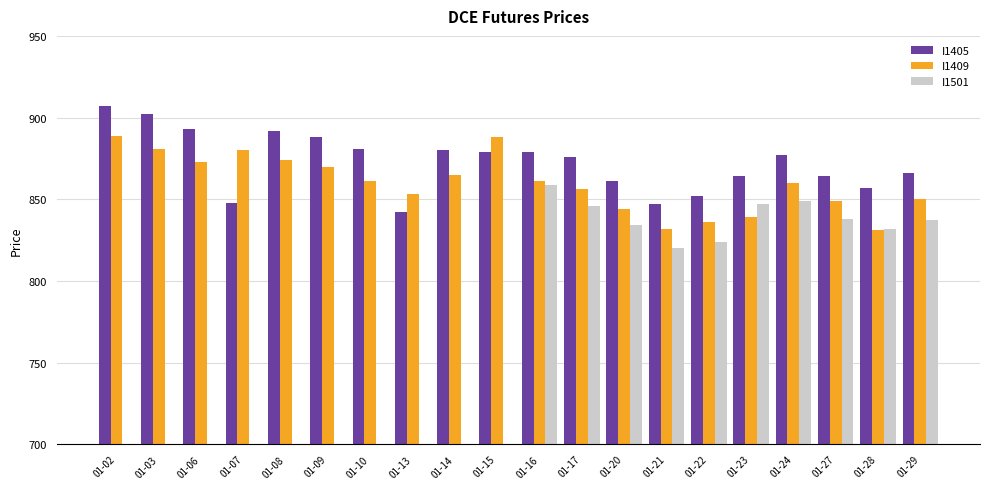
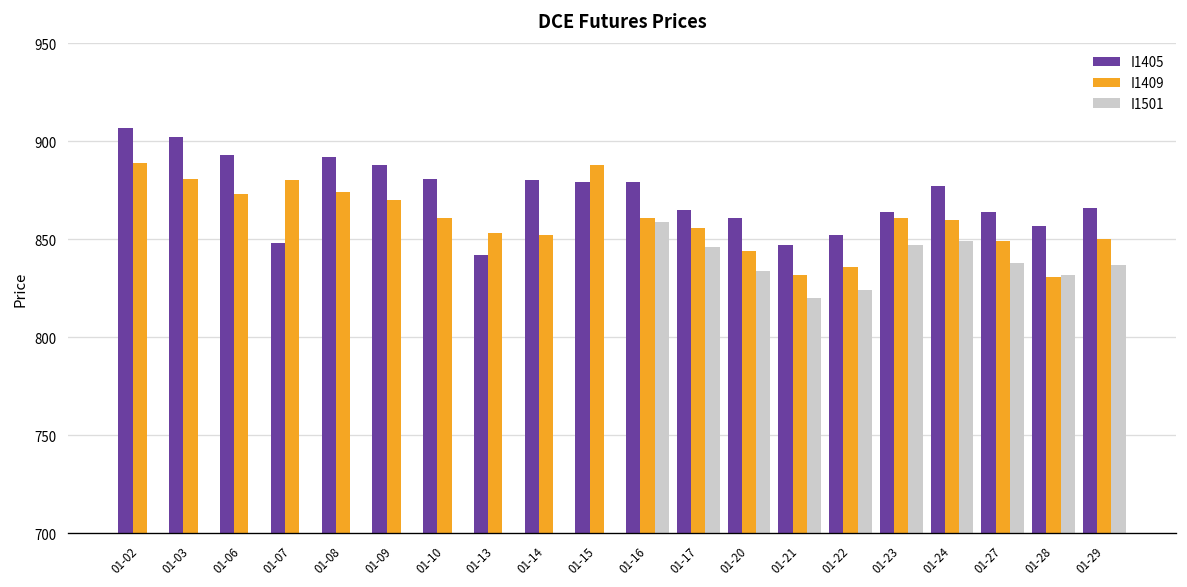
  {
    "I1405": {
      "01-02": 907,
      "01-03": 902,
      "01-06": 893,
      "01-07": 848,
      "01-08": 892,
      "01-09": 888,
      "01-10": 881,
      "01-13": 842,
      "01-14": 880,
      "01-15": 879,
      "01-16": 879,
-     "01-17": 876,
+     "01-17": 865,
      "01-20": 861,
      "01-21": 847,
      "01-22": 852,
      "01-23": 864,
      "01-24": 877,
      "01-27": 864,
      "01-28": 857,
      "01-29": 866
    },
    "I1409": {
      "01-02": 889,
      "01-03": 881,
      "01-06": 873,
      "01-07": 880,
      "01-08": 874,
      "01-09": 870,
      "01-10": 861,
      "01-13": 853,
-     "01-14": 865,
+     "01-14": 852,
      "01-15": 888,
      "01-16": 861,
      "01-17": 856,
      "01-20": 844,
      "01-21": 832,
      "01-22": 836,
-     "01-23": 839,
+     "01-23": 861,
      "01-24": 860,
      "01-27": 849,
      "01-28": 831,
      "01-29": 850
    },
    "I1501": {
      "01-16": 859,
      "01-17": 846,
      "01-20": 834,
      "01-21": 820,
      "01-22": 824,
      "01-23": 847,
      "01-24": 849,
      "01-27": 838,
      "01-28": 832,
      "01-29": 837
    }
  }
